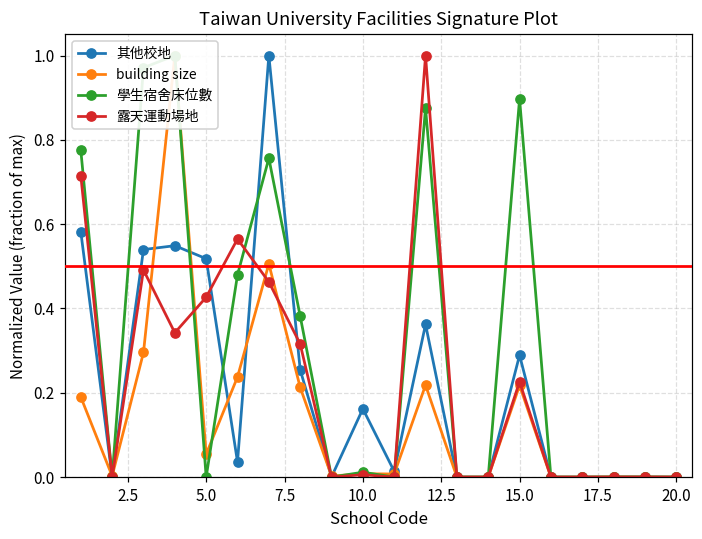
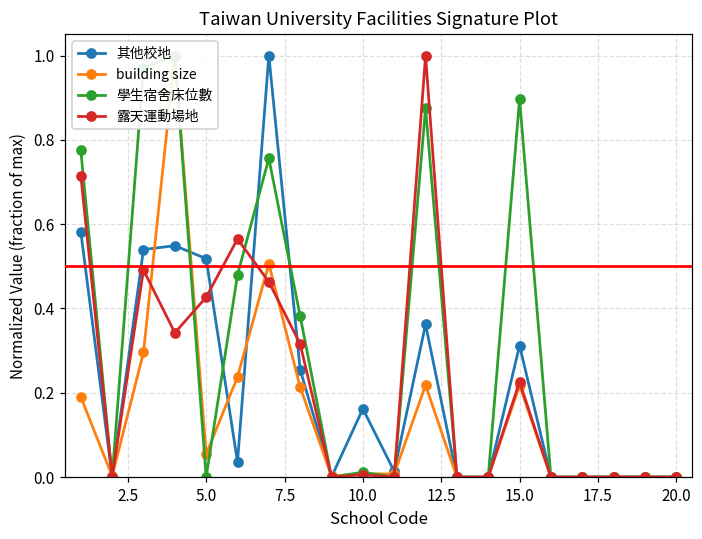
  {
    "其他校地": {
      "5.0": 0.52,
      "10.0": 0.16,
-     "15.0": 0.29
+     "15.0": 0.31
    },
    "building size": {
      "5.0": 0.05,
      "15.0": 0.22
    },
    "學生宿舍床位數": {
      "5.0": 0.00,
      "15.0": 0.90
    },
    "露天運動場地": {
      "5.0": 0.43,
      "15.0": 0.23
    }
  }
